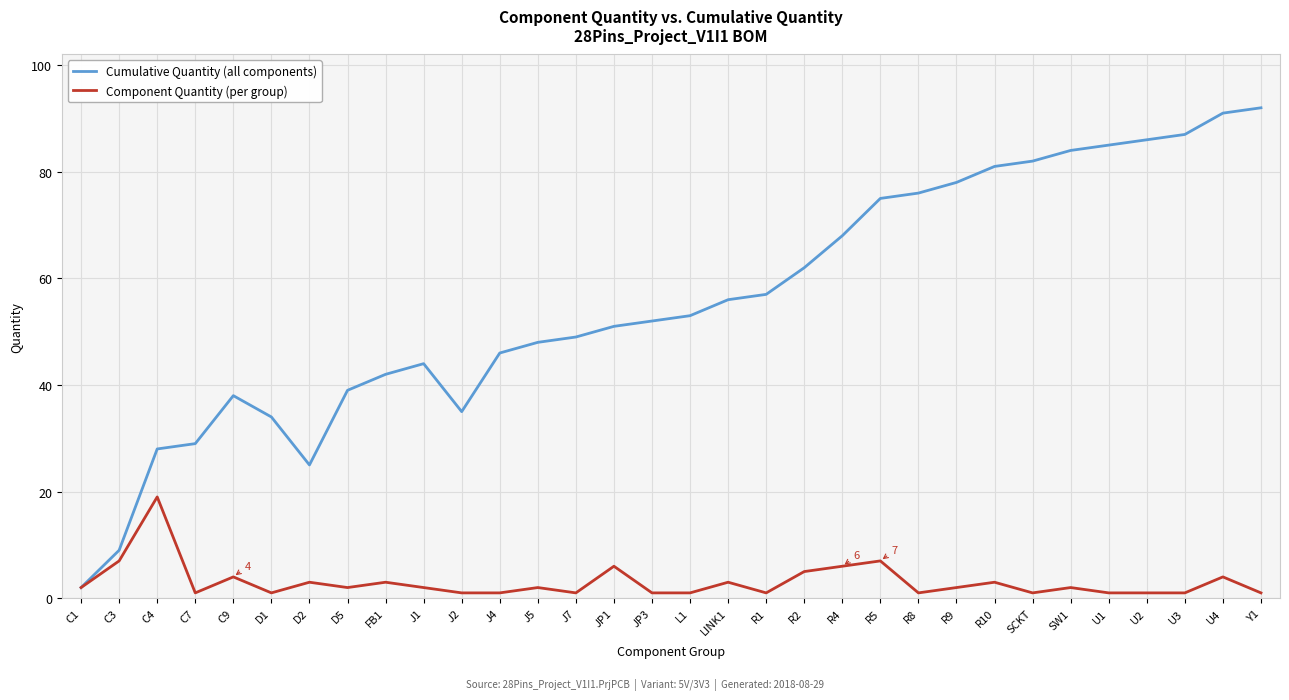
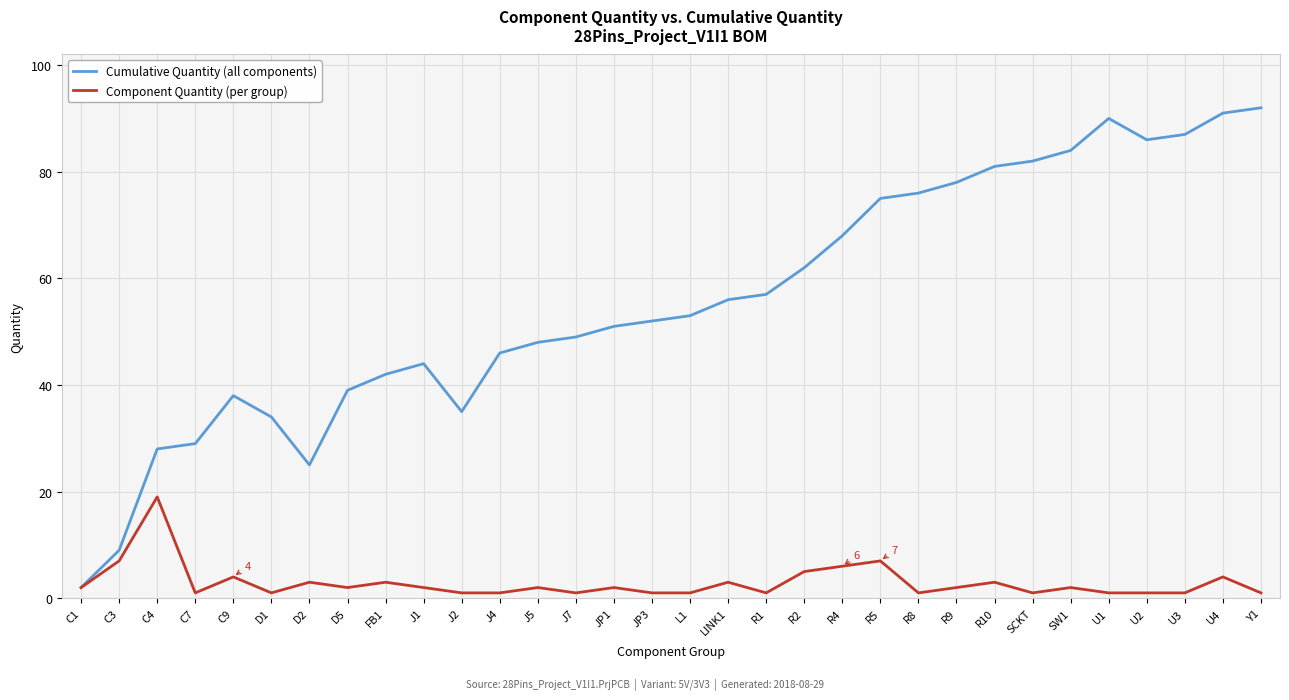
  {
    "Cumulative Quantity (all components)": {
      "C3": 9,
      "C4": 28,
      "C7": 29,
      "C9": 38,
      "D1": 34,
      "D2": 25,
      "D5": 39,
      "FB1": 42,
      "J1": 44,
      "J2": 35,
      "J4": 46,
      "J5": 48,
      "J7": 49,
      "JP1": 51,
      "JP3": 52,
      "L1": 53,
      "LINK1": 56,
      "R1": 57,
      "R2": 62,
      "R4": 68,
      "R5": 75,
      "R8": 76,
      "R9": 78,
      "R10": 81,
      "SCKT": 82,
      "SW1": 84,
-     "U1": 85,
+     "U1": 90,
      "U2": 86,
      "U3": 87,
      "U4": 91,
      "Y1": 92
    },
    "Component Quantity (per group)": {
      "C3": 7,
      "C4": 19,
      "C7": 1,
      "D1": 1,
      "D2": 3,
      "D5": 2,
      "FB1": 3,
      "J1": 2,
      "J2": 1,
      "J4": 1,
      "J5": 2,
      "J7": 1,
-     "JP1": 6,
+     "JP1": 2,
      "JP3": 1,
      "L1": 1,
      "LINK1": 3,
      "R1": 1,
      "R2": 5,
      "R8": 1,
      "R9": 2,
      "R10": 3,
      "SCKT": 1,
      "SW1": 2,
      "U1": 1,
      "U2": 1,
      "U3": 1,
      "U4": 4,
      "Y1": 1
    }
  }
